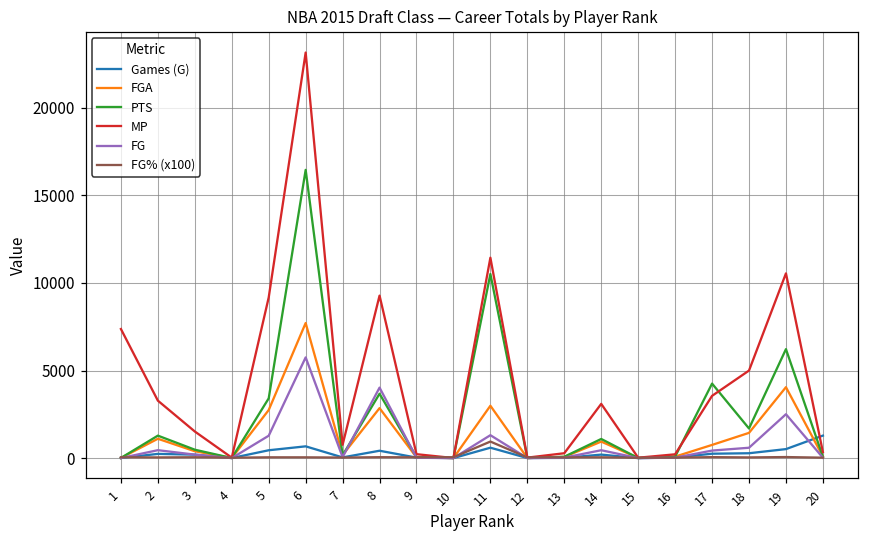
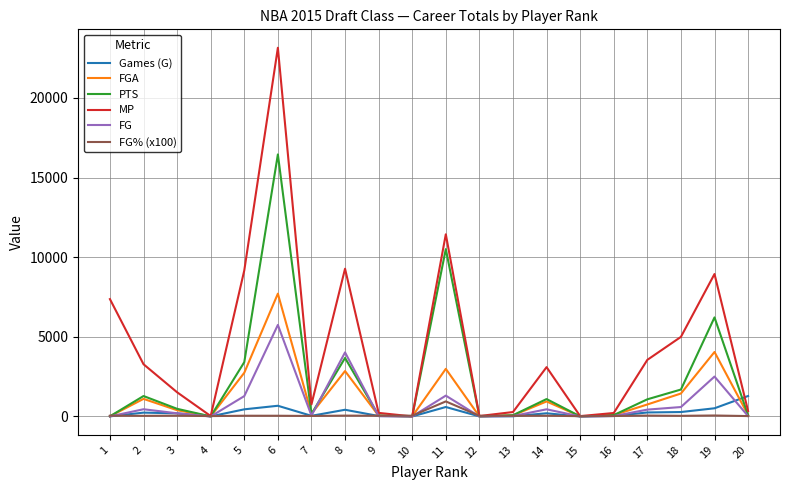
  {
    "Games (G)": {
      "2": 200,
      "5": 400,
      "6": 700,
      "8": 400,
      "11": 600,
      "17": 300,
      "18": 300,
      "19": 500,
      "20": 1300
    },
    "FGA": {
      "2": 1100,
      "5": 2700,
      "6": 7700,
      "8": 2900,
      "11": 3000,
      "17": 800,
      "18": 1400,
      "19": 4100
    },
    "PTS": {
      "2": 1300,
      "5": 3400,
      "6": 16500,
      "8": 3700,
      "11": 10500,
-     "17": 4300,
+     "17": 1100,
      "18": 1700,
      "19": 6200
    },
    "MP": {
      "1": 7400,
      "2": 3300,
      "3": 1500,
      "5": 9200,
      "6": 23100,
      "7": 800,
      "8": 9300,
      "9": 200,
      "11": 11400,
      "13": 300,
      "14": 3100,
      "17": 3600,
      "18": 5000,
-     "19": 10500,
+     "19": 8900,
      "20": 300
    },
    "FG": {
      "2": 500,
      "5": 1300,
      "6": 5700,
      "8": 4000,
      "11": 1300,
      "14": 500,
      "17": 400,
      "18": 600,
      "19": 2500
    },
    "FG% (x100)": {
      "2": 0,
      "5": 0,
      "6": 0,
      "8": 100,
      "11": 900,
      "17": 100,
      "18": 0,
      "19": 100
    }
  }
